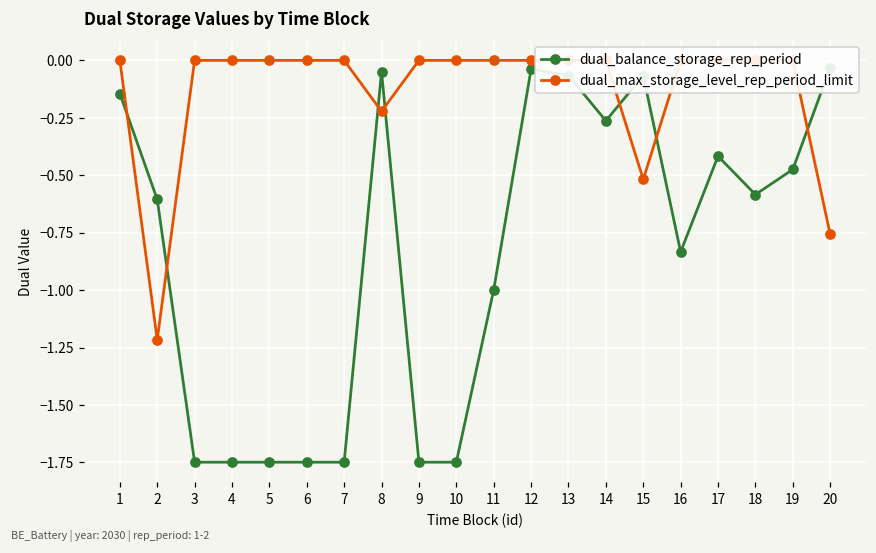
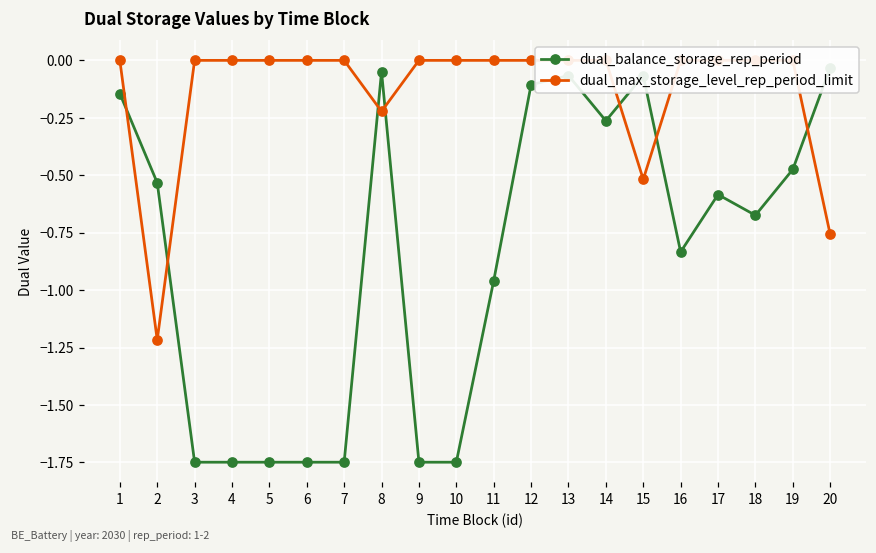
  {
    "dual_balance_storage_rep_period": {
      "1": -0.14,
-     "2": -0.61,
+     "2": -0.53,
      "3": -1.75,
      "4": -1.75,
      "5": -1.75,
      "6": -1.75,
      "7": -1.75,
      "8": -0.05,
      "9": -1.75,
      "10": -1.75,
-     "11": -1.00,
-     "12": -0.04,
+     "11": -0.96,
+     "12": -0.11,
      "14": -0.26,
      "16": -0.83,
-     "17": -0.42,
-     "18": -0.58,
+     "17": -0.58,
+     "18": -0.67,
      "19": -0.47
    },
    "dual_max_storage_level_rep_period_limit": {
      "1": 0.00,
      "2": -1.22,
      "3": 0.00,
      "4": 0.00,
      "5": 0.00,
      "6": 0.00,
      "7": 0.00,
      "8": -0.22,
      "9": 0.00,
      "10": 0.00,
      "11": 0.00,
      "12": 0.00,
      "15": -0.52,
      "20": -0.76
    }
  }
